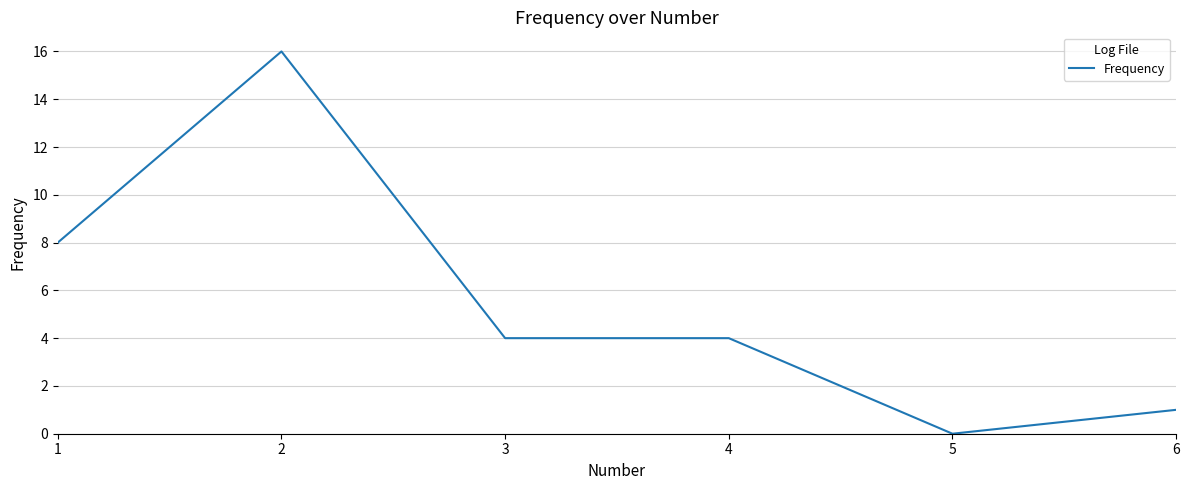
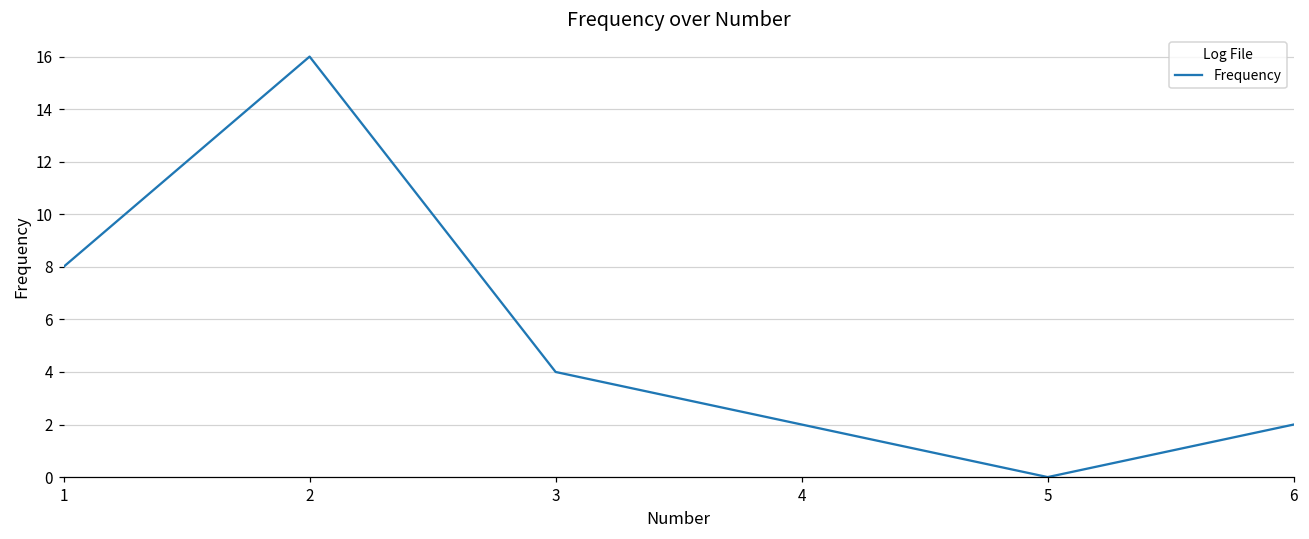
  {
    "1": 8,
    "2": 16,
    "3": 4,
-   "4": 4,
+   "4": 2,
    "5": 0,
-   "6": 1
+   "6": 2
  }
